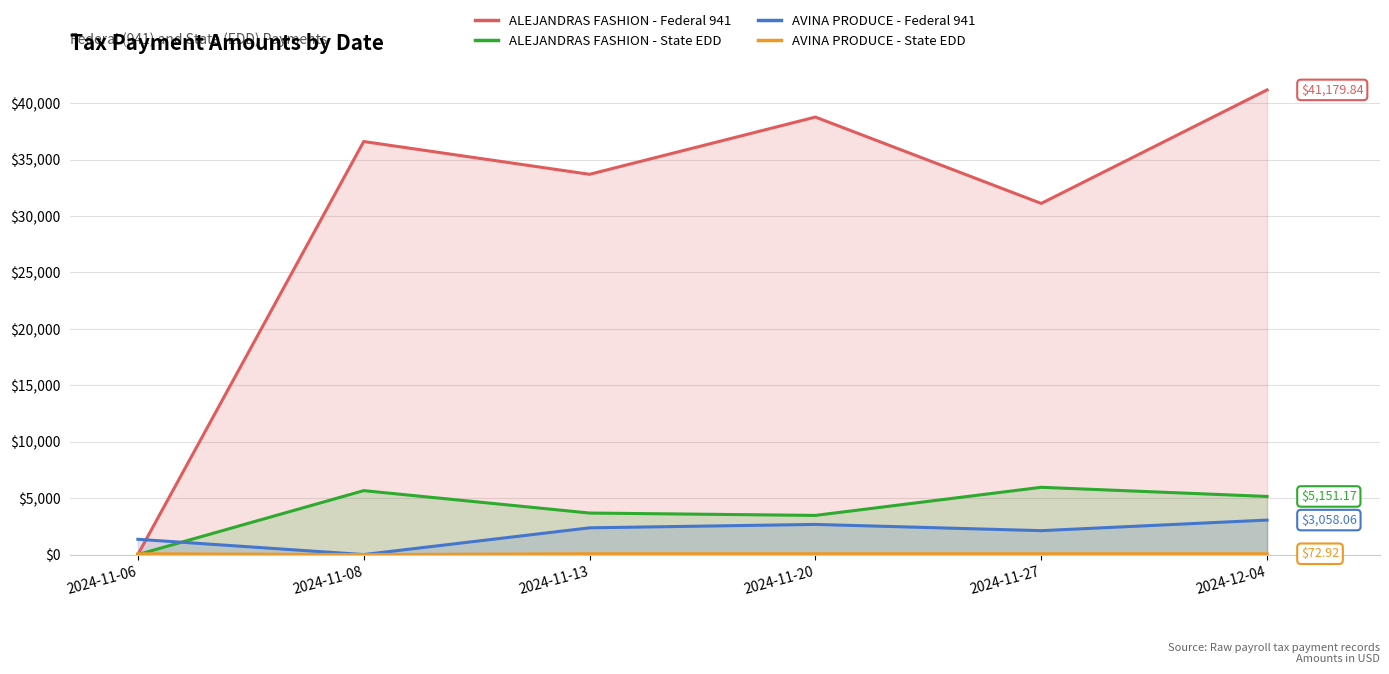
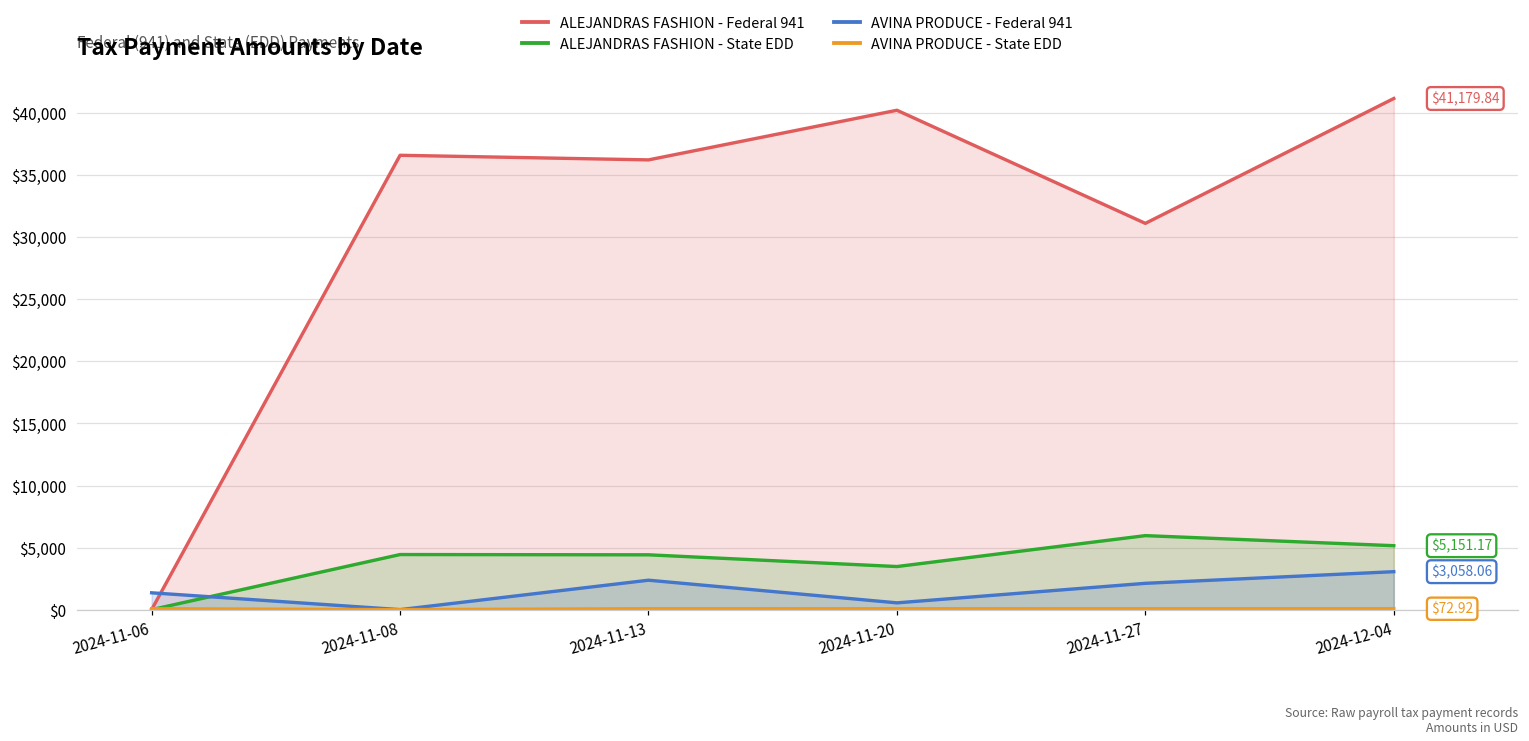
  {
    "ALEJANDRAS FASHION - Federal 941": {
      "2024-11-08": "$36,600",
-     "2024-11-13": "$33,700",
-     "2024-11-20": "$38,800",
+     "2024-11-13": "$36,200",
+     "2024-11-20": "$40,200",
      "2024-11-27": "$31,100",
      "2024-12-04": "$41,200"
    },
    "ALEJANDRAS FASHION - State EDD": {
-     "2024-11-08": "$5,700",
-     "2024-11-13": "$3,700",
+     "2024-11-08": "$4,400",
+     "2024-11-13": "$4,400",
      "2024-11-20": "$3,500",
      "2024-11-27": "$6,000",
      "2024-12-04": "$5,200"
    },
    "AVINA PRODUCE - Federal 941": {
      "2024-11-06": "$1,400",
      "2024-11-13": "$2,400",
-     "2024-11-20": "$2,700",
+     "2024-11-20": "$500",
      "2024-11-27": "$2,100",
      "2024-12-04": "$3,100"
    },
    "AVINA PRODUCE - State EDD": {
      "2024-11-13": "$100",
      "2024-11-20": "$100",
      "2024-11-27": "$100",
      "2024-12-04": "$100"
    }
  }
